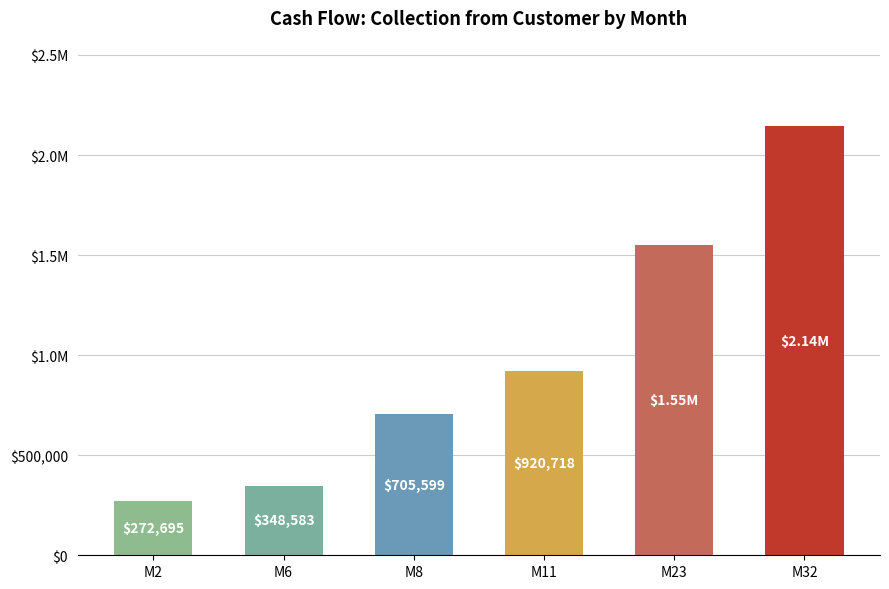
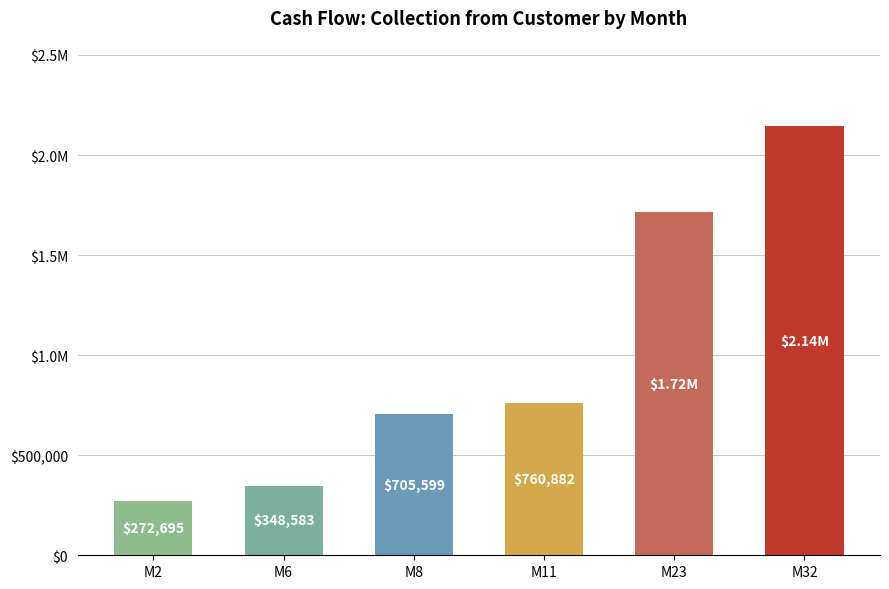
  {
    "M2": "$272,695",
    "M6": "$348,583",
    "M8": "$705,599",
-   "M11": "$920,718",
-   "M23": "$1.55M",
+   "M11": "$760,882",
+   "M23": "$1.72M",
    "M32": "$2.14M"
  }
